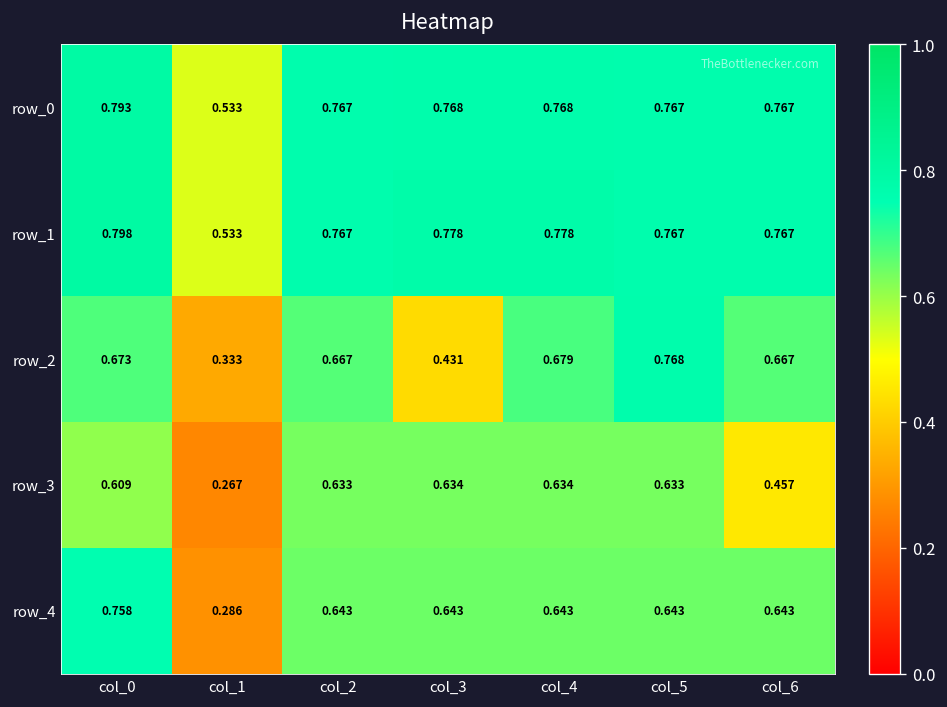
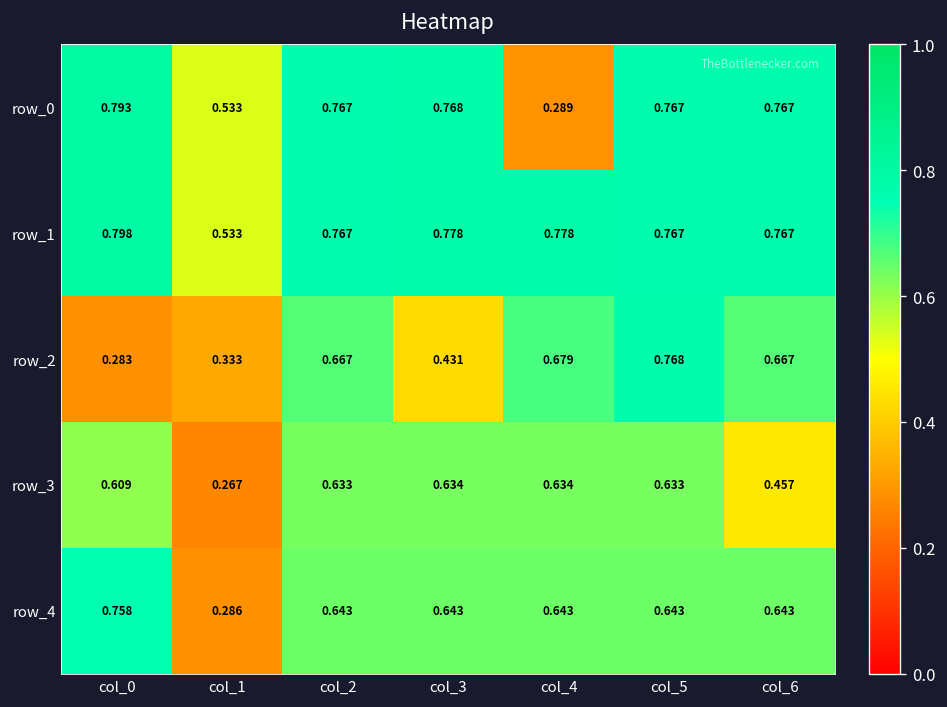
  {
    "row_0": {
      "col_0": 0.793,
      "col_1": 0.533,
      "col_2": 0.767,
      "col_3": 0.768,
-     "col_4": 0.768,
+     "col_4": 0.289,
      "col_5": 0.767
    },
    "row_1": {
      "col_0": 0.798,
      "col_1": 0.533,
      "col_2": 0.767,
      "col_3": 0.778,
      "col_4": 0.778,
      "col_5": 0.767,
      "col_6": 0.767
    },
    "row_2": {
-     "col_0": 0.673,
+     "col_0": 0.283,
      "col_1": 0.333,
      "col_2": 0.667,
      "col_3": 0.431,
      "col_4": 0.679,
      "col_5": 0.768,
      "col_6": 0.667
    },
    "row_3": {
      "col_0": 0.609,
      "col_1": 0.267,
      "col_2": 0.633,
      "col_3": 0.634,
      "col_4": 0.634,
      "col_5": 0.633,
      "col_6": 0.457
    },
    "row_4": {
      "col_0": 0.758,
      "col_1": 0.286,
      "col_2": 0.643,
      "col_3": 0.643,
      "col_4": 0.643,
      "col_5": 0.643,
      "col_6": 0.643
    }
  }
